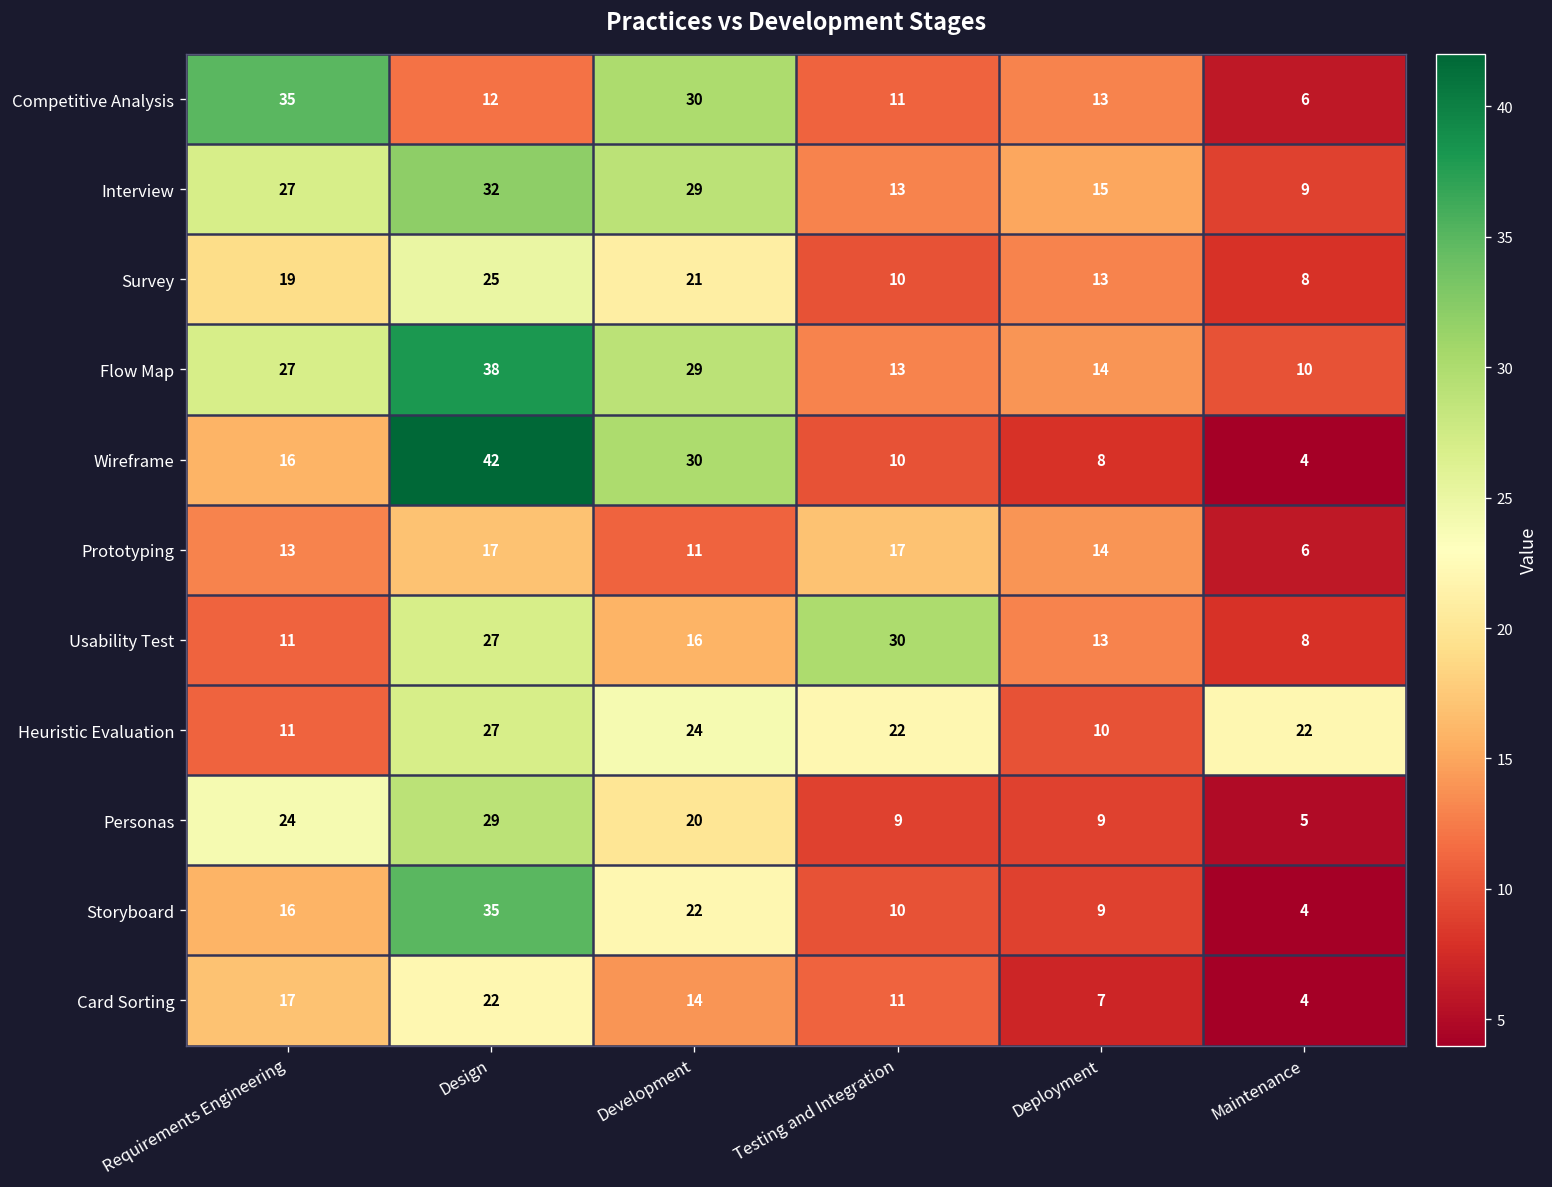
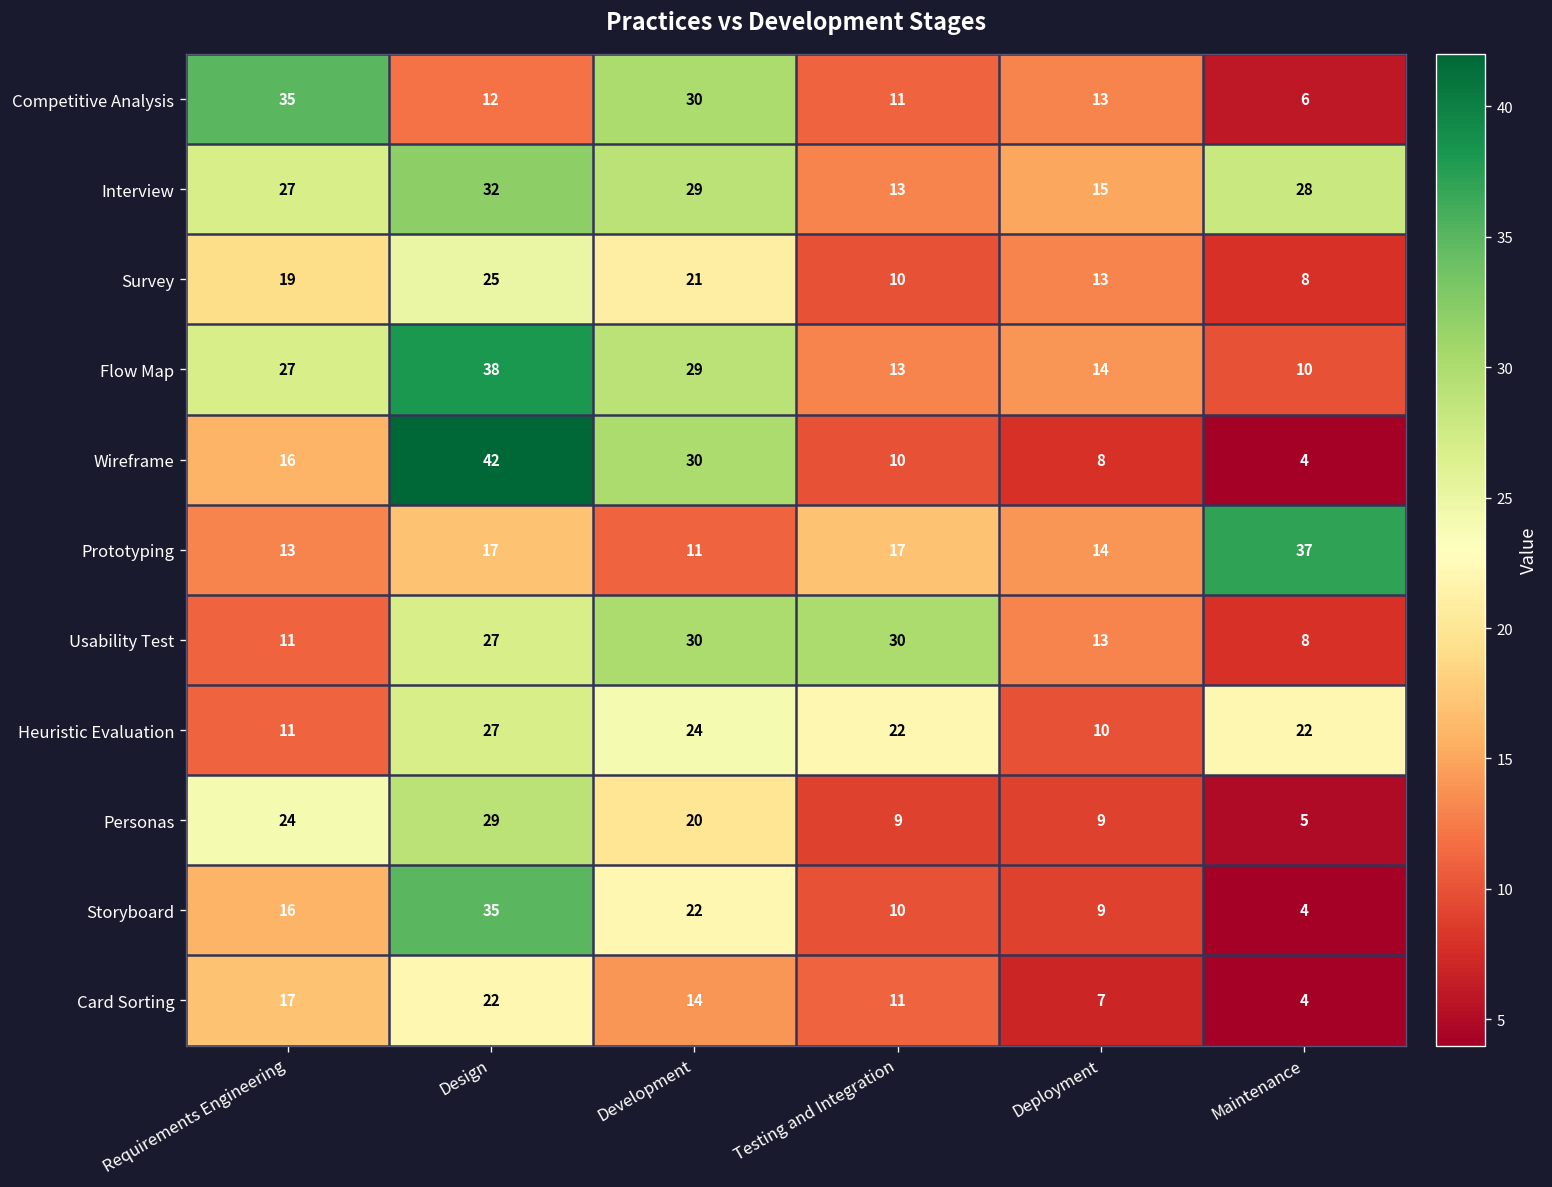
  {
    "Competitive Analysis": {
      "Requirements Engineering": 35,
      "Design": 12,
      "Development": 30,
      "Testing and Integration": 11,
      "Deployment": 13,
      "Maintenance": 6
    },
    "Interview": {
      "Requirements Engineering": 27,
      "Design": 32,
      "Development": 29,
      "Testing and Integration": 13,
      "Deployment": 15,
-     "Maintenance": 9
+     "Maintenance": 28
    },
    "Survey": {
      "Requirements Engineering": 19,
      "Design": 25,
      "Development": 21,
      "Testing and Integration": 10,
      "Deployment": 13,
      "Maintenance": 8
    },
    "Flow Map": {
      "Requirements Engineering": 27,
      "Design": 38,
      "Development": 29,
      "Testing and Integration": 13,
      "Deployment": 14,
      "Maintenance": 10
    },
    "Wireframe": {
      "Requirements Engineering": 16,
      "Design": 42,
      "Development": 30,
      "Testing and Integration": 10,
      "Deployment": 8,
      "Maintenance": 4
    },
    "Prototyping": {
      "Requirements Engineering": 13,
      "Design": 17,
      "Development": 11,
      "Testing and Integration": 17,
      "Deployment": 14,
-     "Maintenance": 6
+     "Maintenance": 37
    },
    "Usability Test": {
      "Requirements Engineering": 11,
      "Design": 27,
-     "Development": 16,
+     "Development": 30,
      "Testing and Integration": 30,
      "Deployment": 13,
      "Maintenance": 8
    },
    "Heuristic Evaluation": {
      "Requirements Engineering": 11,
      "Design": 27,
      "Development": 24,
      "Testing and Integration": 22,
      "Deployment": 10,
      "Maintenance": 22
    },
    "Personas": {
      "Requirements Engineering": 24,
      "Design": 29,
      "Development": 20,
      "Testing and Integration": 9,
      "Deployment": 9,
      "Maintenance": 5
    },
    "Storyboard": {
      "Requirements Engineering": 16,
      "Design": 35,
      "Development": 22,
      "Testing and Integration": 10,
      "Deployment": 9,
      "Maintenance": 4
    },
    "Card Sorting": {
      "Requirements Engineering": 17,
      "Design": 22,
      "Development": 14,
      "Testing and Integration": 11,
      "Deployment": 7,
      "Maintenance": 4
    }
  }
